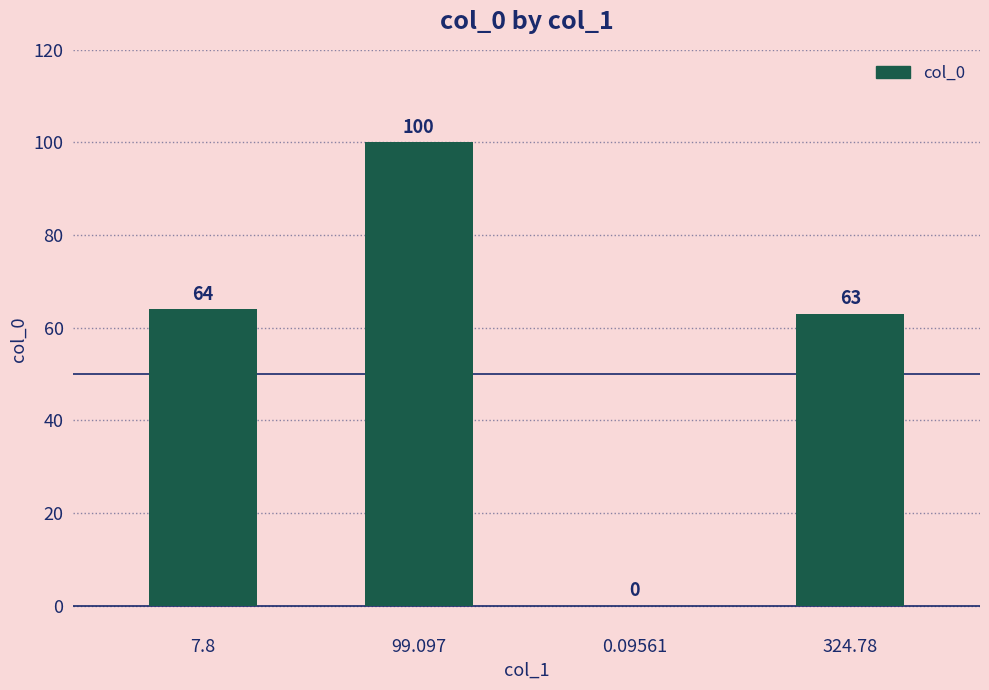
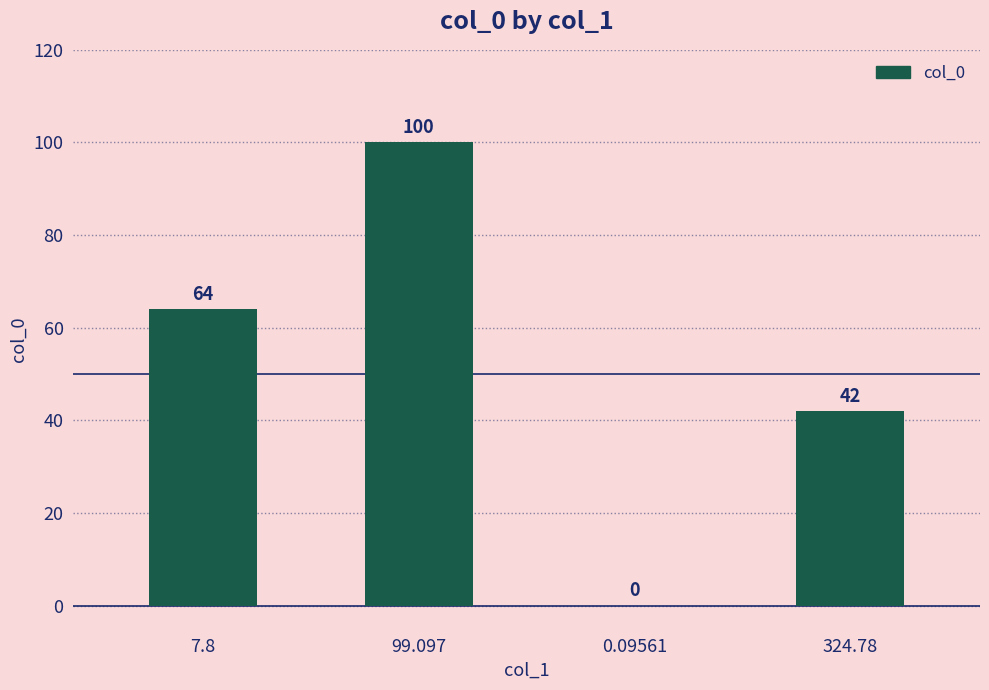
  {
    "7.8": 64,
    "99.097": 100,
    "0.09561": 0,
-   "324.78": 63
+   "324.78": 42
  }
